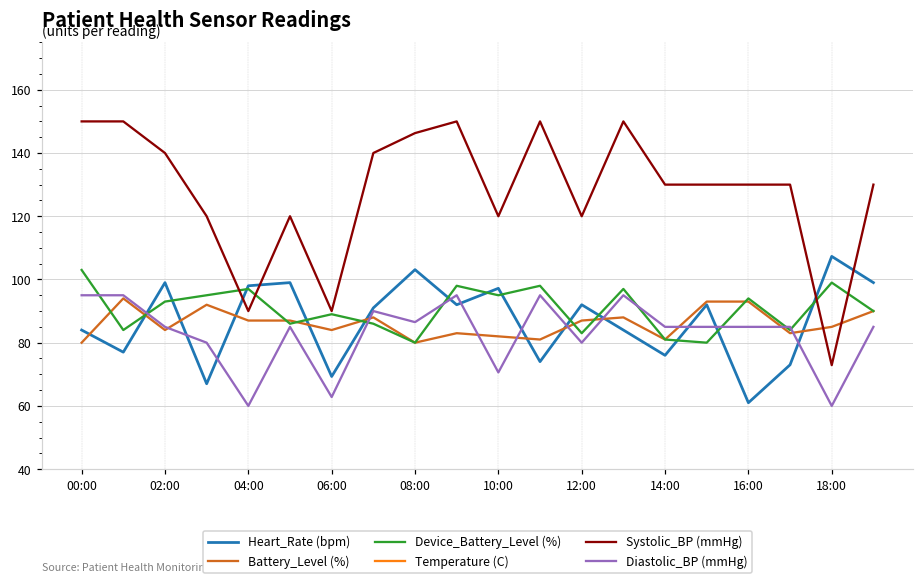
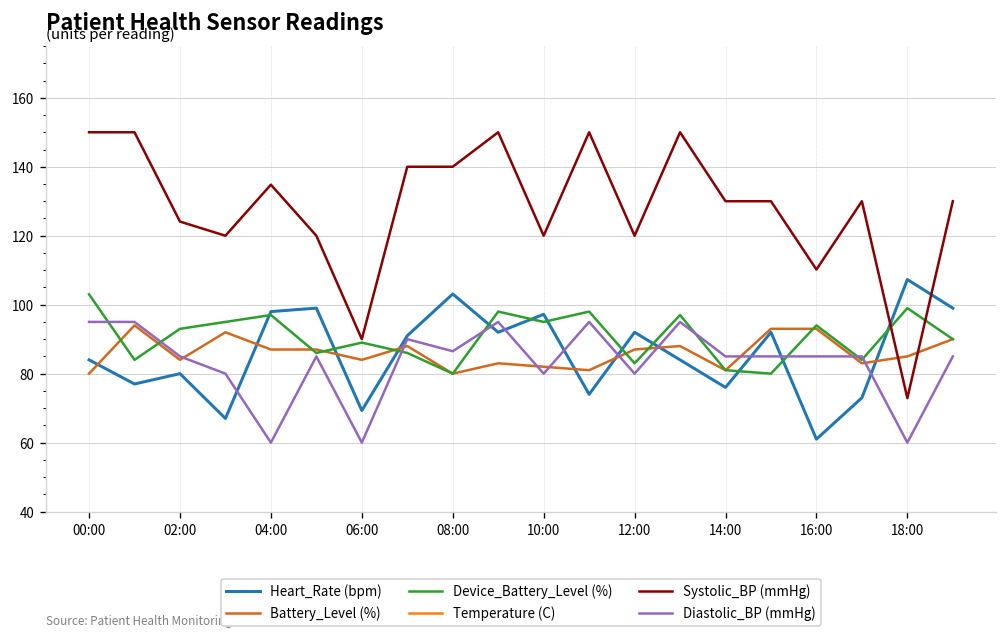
  {
    "Heart_Rate (bpm)": {
      "00:00": 84,
-     "02:00": 99,
+     "02:00": 80,
      "04:00": 98,
      "06:00": 69,
      "08:00": 103,
      "10:00": 97,
      "12:00": 92,
      "14:00": 76,
      "16:00": 61,
      "18:00": 107
    },
    "Device_Battery_Level (%)": {
      "00:00": 103,
      "02:00": 93,
      "04:00": 97,
      "06:00": 89,
      "10:00": 95,
      "12:00": 83,
      "16:00": 94,
      "18:00": 99
    },
    "Systolic_BP (mmHg)": {
      "00:00": 150,
-     "02:00": 140,
-     "04:00": 90,
+     "02:00": 124,
+     "04:00": 135,
      "06:00": 90,
-     "08:00": 146,
+     "08:00": 140,
      "10:00": 120,
      "12:00": 120,
      "14:00": 130,
-     "16:00": 130,
+     "16:00": 110,
      "18:00": 73
    },
    "Diastolic_BP (mmHg)": {
      "00:00": 95,
      "02:00": 85,
      "04:00": 60,
-     "06:00": 63,
+     "06:00": 60,
      "08:00": 87,
-     "10:00": 71,
+     "10:00": 80,
      "12:00": 80,
      "14:00": 85,
      "16:00": 85,
      "18:00": 60
    }
  }
